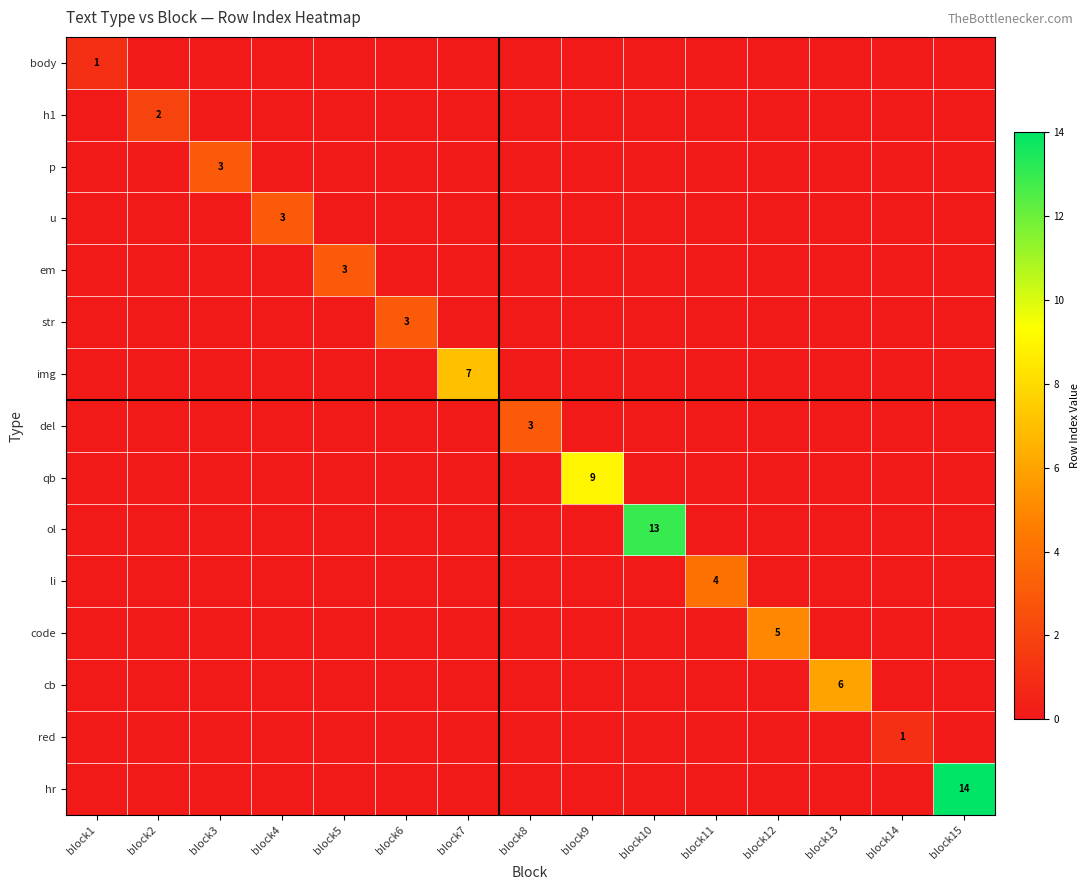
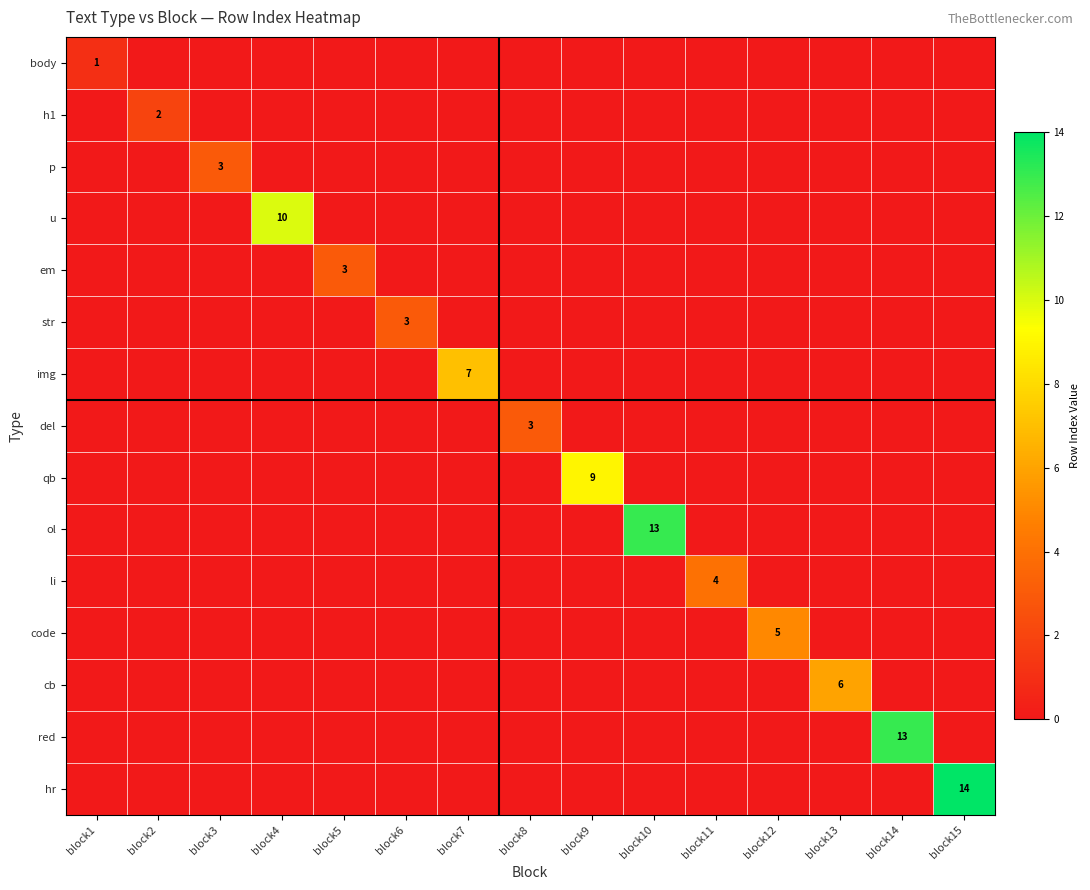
  {
    "body": {
      "block1": 1
    },
    "h1": {
      "block2": 2
    },
    "p": {
      "block3": 3
    },
    "u": {
-     "block4": 3
+     "block4": 10
    },
    "em": {
      "block5": 3
    },
    "str": {
      "block6": 3
    },
    "img": {
      "block7": 7
    },
    "del": {
      "block8": 3
    },
    "qb": {
      "block9": 9
    },
    "ol": {
      "block10": 13
    },
    "li": {
      "block11": 4
    },
    "code": {
      "block12": 5
    },
    "cb": {
      "block13": 6
    },
    "red": {
-     "block14": 1
+     "block14": 13
    },
    "hr": {
      "block15": 14
    }
  }
